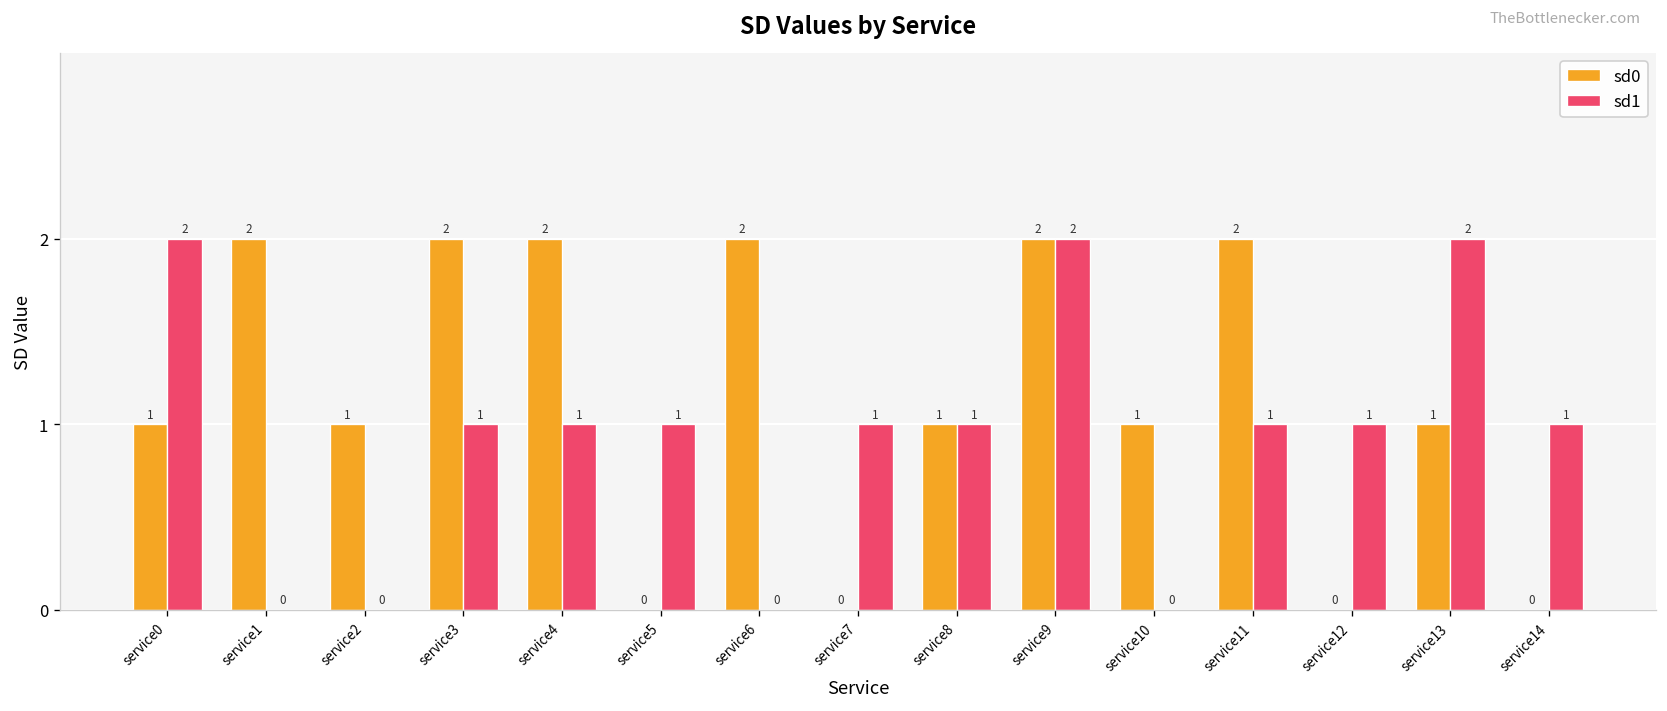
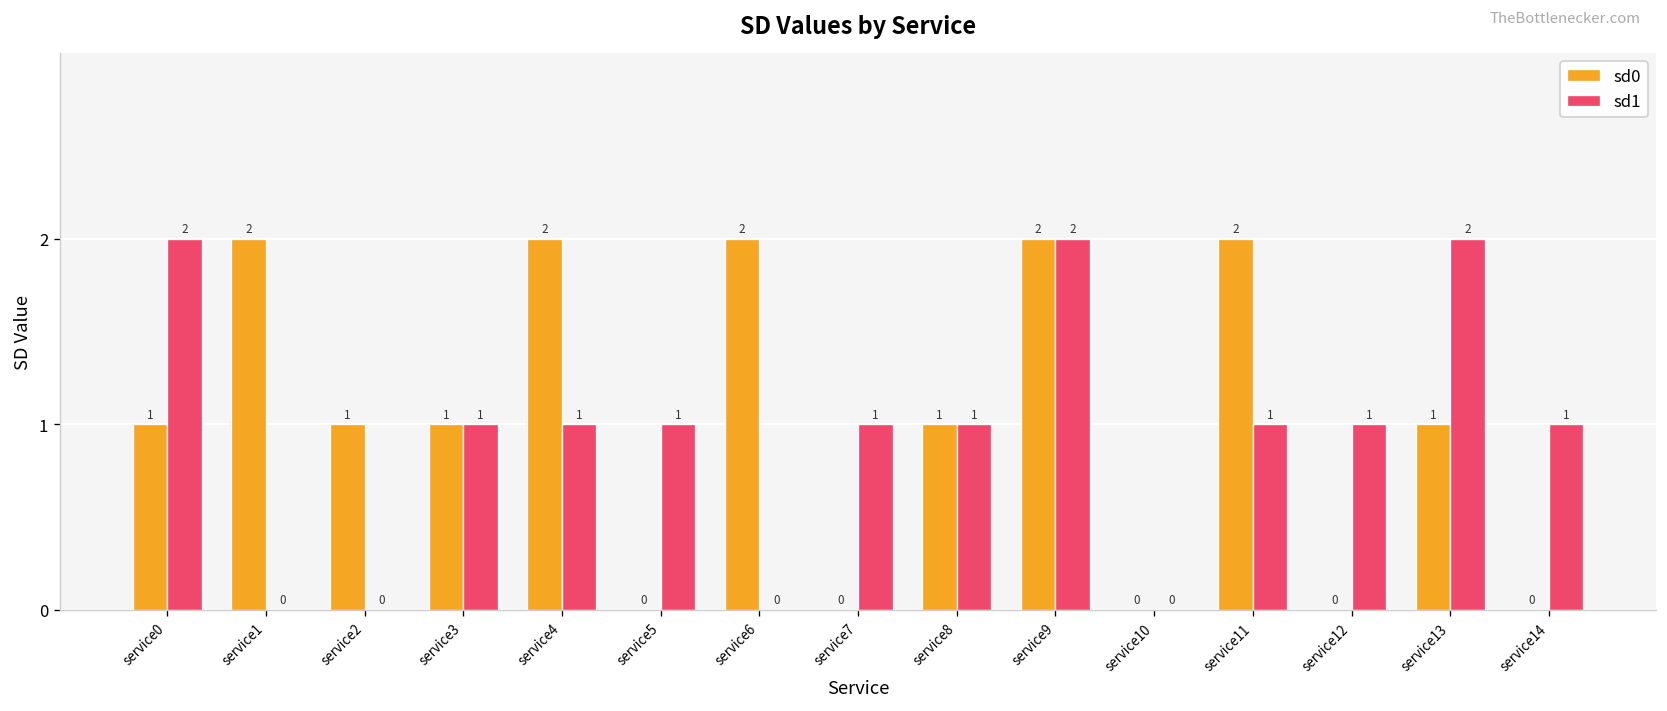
  {
    "sd0": {
      "service0": 1,
      "service1": 2,
      "service2": 1,
-     "service3": 2,
+     "service3": 1,
      "service4": 2,
      "service5": 0,
      "service6": 2,
      "service7": 0,
      "service8": 1,
      "service9": 2,
-     "service10": 1,
+     "service10": 0,
      "service11": 2,
      "service12": 0,
      "service13": 1,
      "service14": 0
    },
    "sd1": {
      "service0": 2,
      "service1": 0,
      "service2": 0,
      "service3": 1,
      "service4": 1,
      "service5": 1,
      "service6": 0,
      "service7": 1,
      "service8": 1,
      "service9": 2,
      "service10": 0,
      "service11": 1,
      "service12": 1,
      "service13": 2,
      "service14": 1
    }
  }
